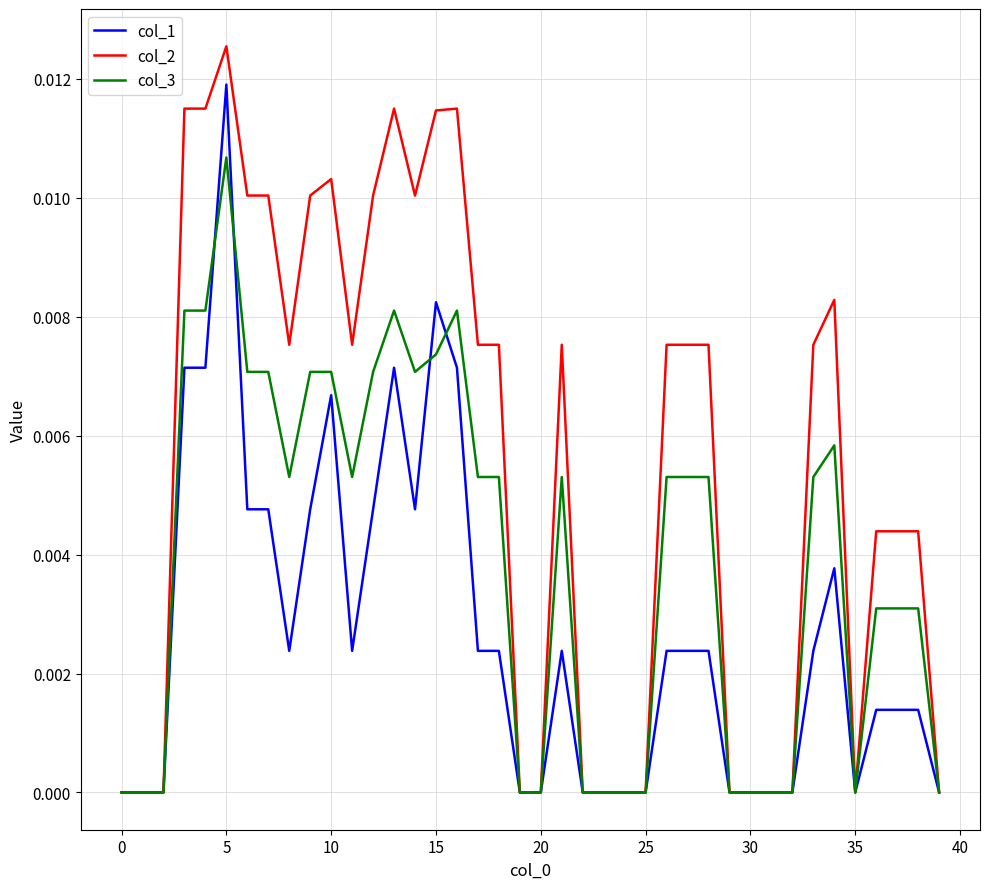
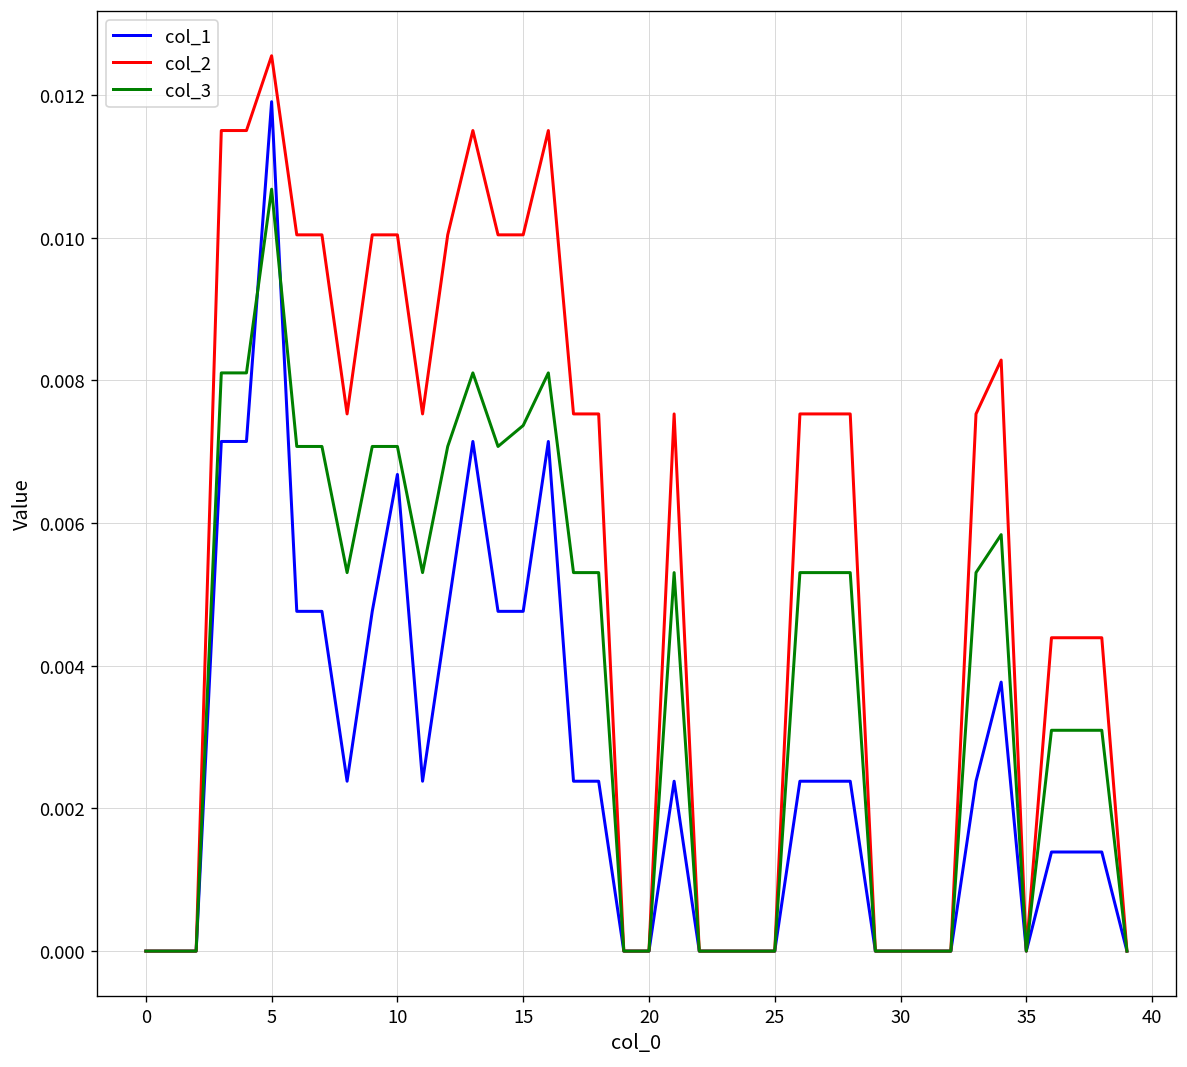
  {
    "col_1": {
      "5": 0.0119,
      "10": 0.0067,
-     "15": 0.0082
+     "15": 0.0048
    },
    "col_2": {
      "5": 0.0125,
-     "10": 0.0103,
-     "15": 0.0115
+     "10": 0.0100,
+     "15": 0.0100
    },
    "col_3": {
      "5": 0.0107,
      "10": 0.0071,
      "15": 0.0074
    }
  }
